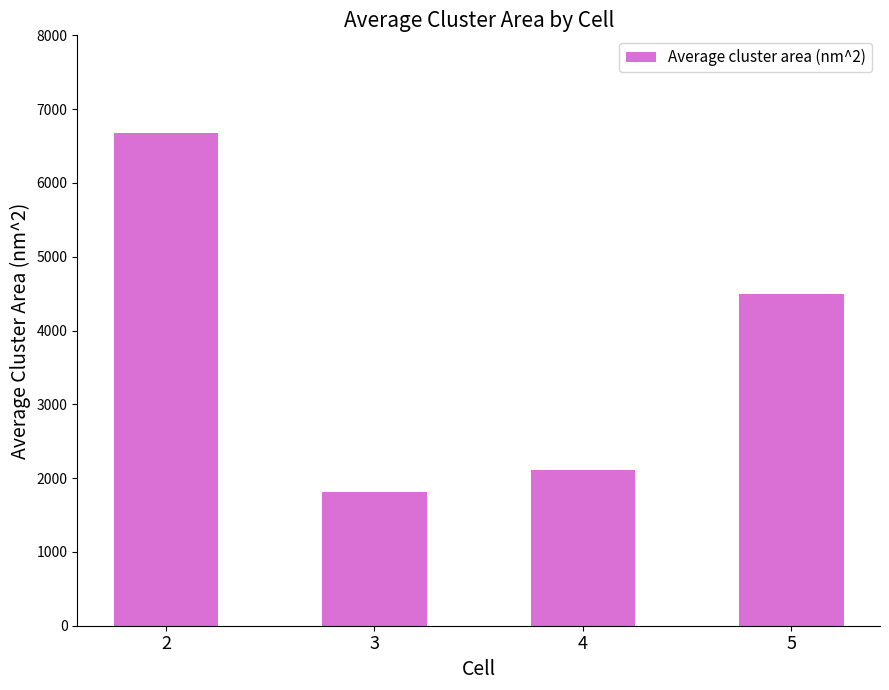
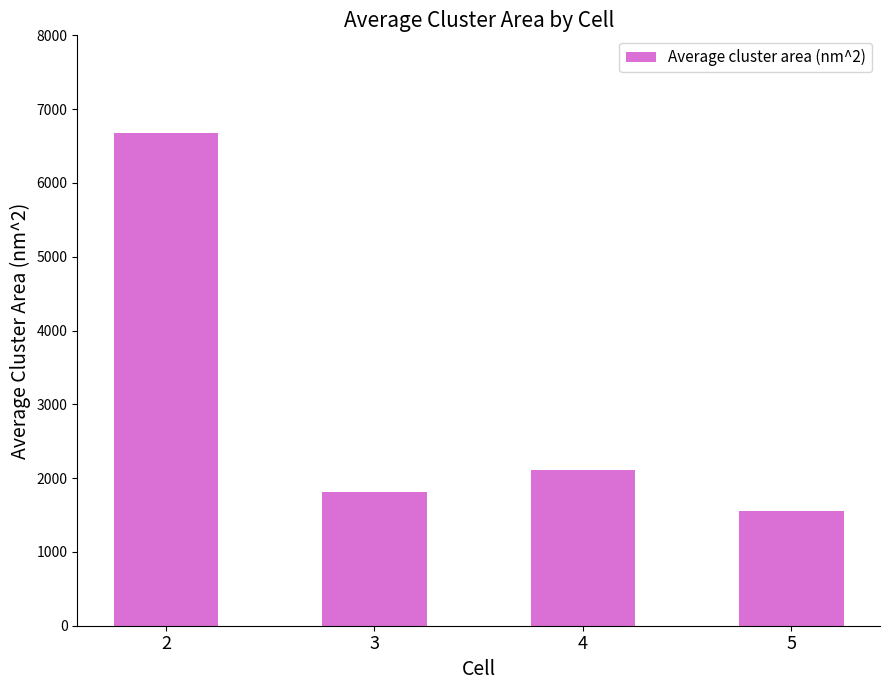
  {
    "2": 6700,
    "3": 1800,
    "4": 2100,
-   "5": 4500
+   "5": 1600
  }
